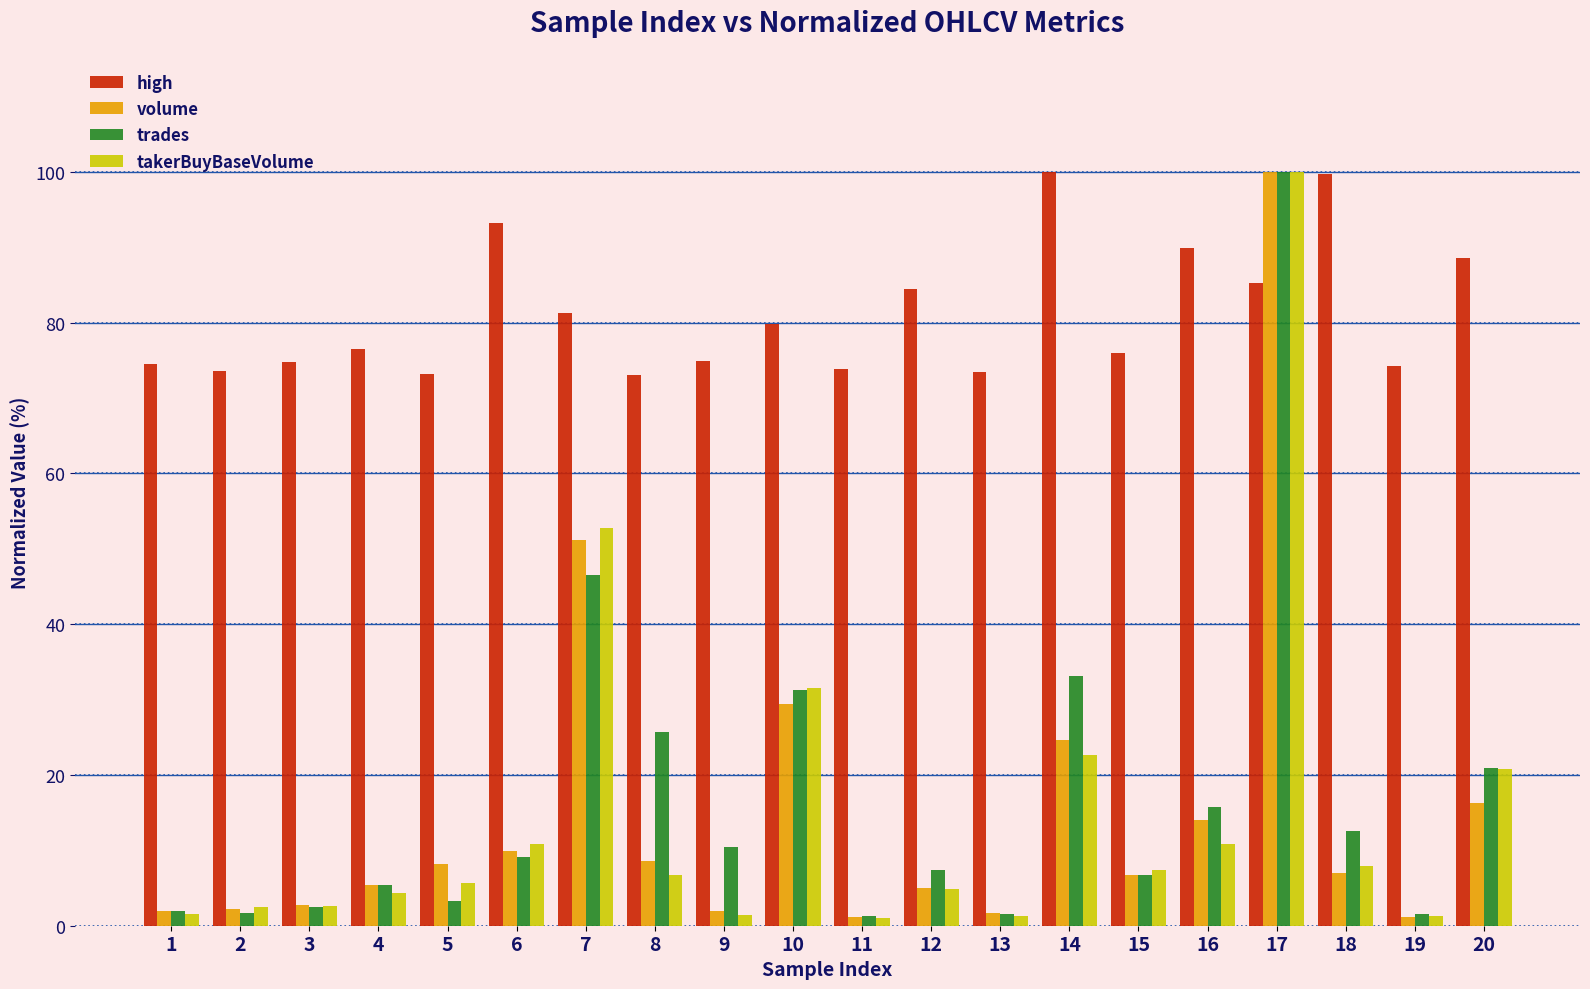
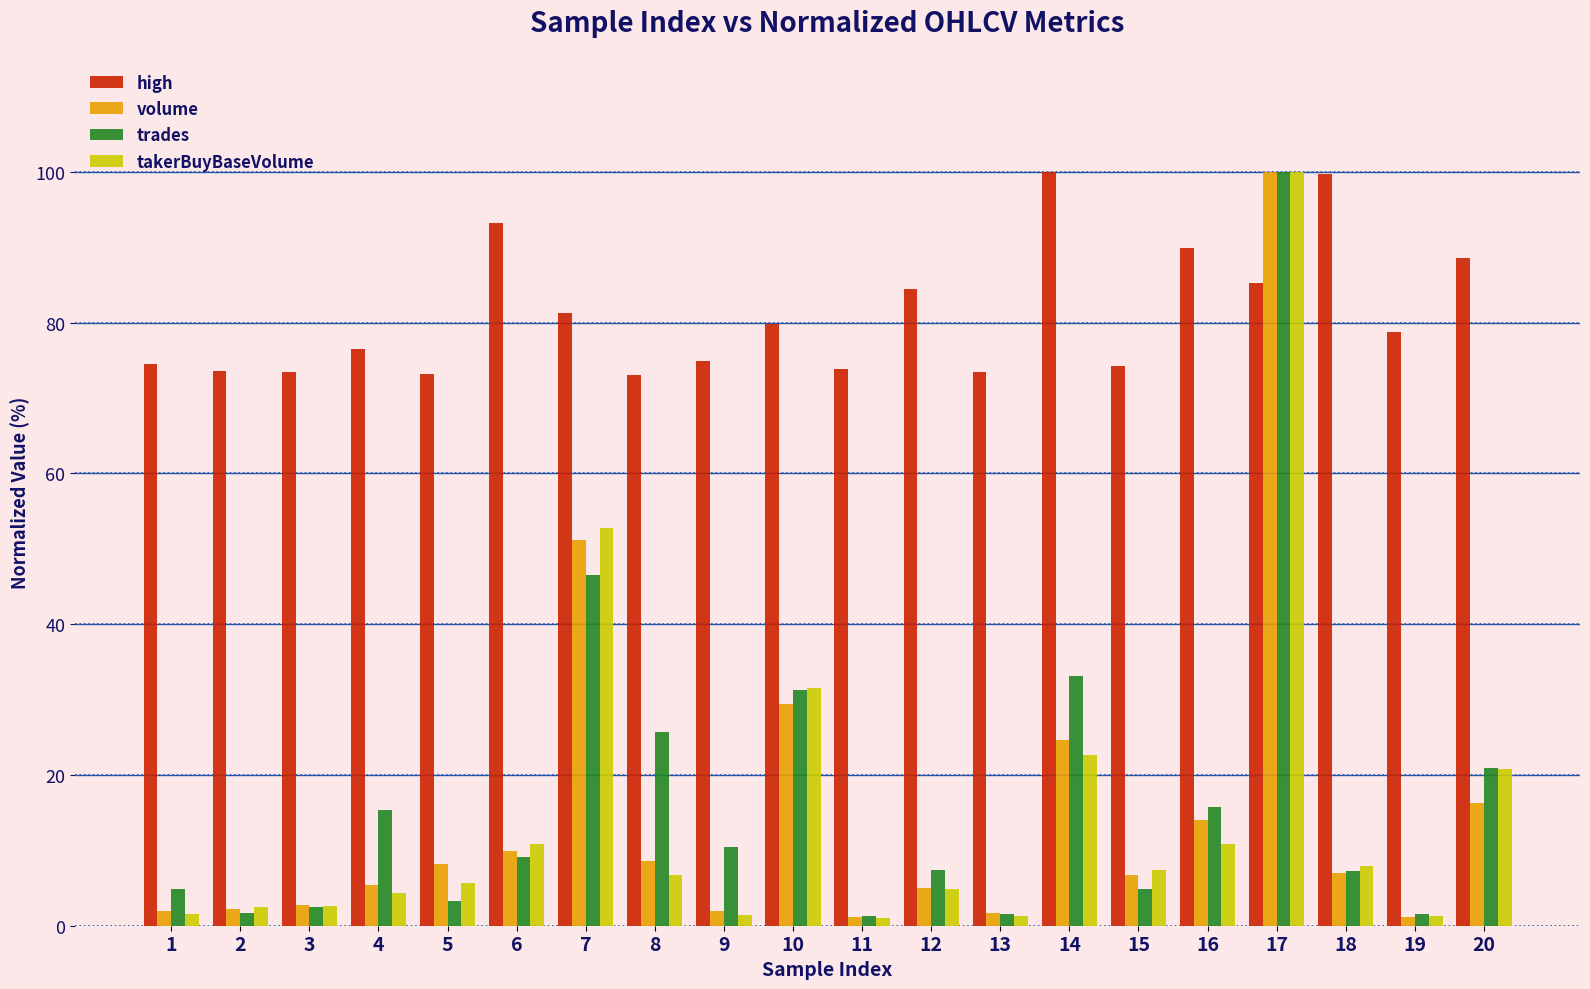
  {
    "high": {
      "1": 75,
      "2": 74,
-     "3": 75,
+     "3": 74,
      "4": 77,
      "5": 73,
      "6": 93,
      "7": 81,
      "8": 73,
      "9": 75,
      "10": 80,
      "11": 74,
      "12": 85,
      "13": 73,
      "14": 100,
-     "15": 76,
+     "15": 74,
      "16": 90,
      "17": 85,
      "18": 100,
-     "19": 74,
+     "19": 79,
      "20": 89
    },
    "trades": {
-     "1": 2,
+     "1": 5,
      "2": 2,
      "3": 3,
-     "4": 5,
+     "4": 15,
      "5": 3,
      "6": 9,
      "7": 47,
      "8": 26,
      "9": 10,
      "10": 31,
      "11": 1,
      "12": 7,
      "13": 2,
      "14": 33,
-     "15": 7,
+     "15": 5,
      "16": 16,
      "17": 100,
-     "18": 13,
+     "18": 7,
      "19": 2,
      "20": 21
    }
  }
